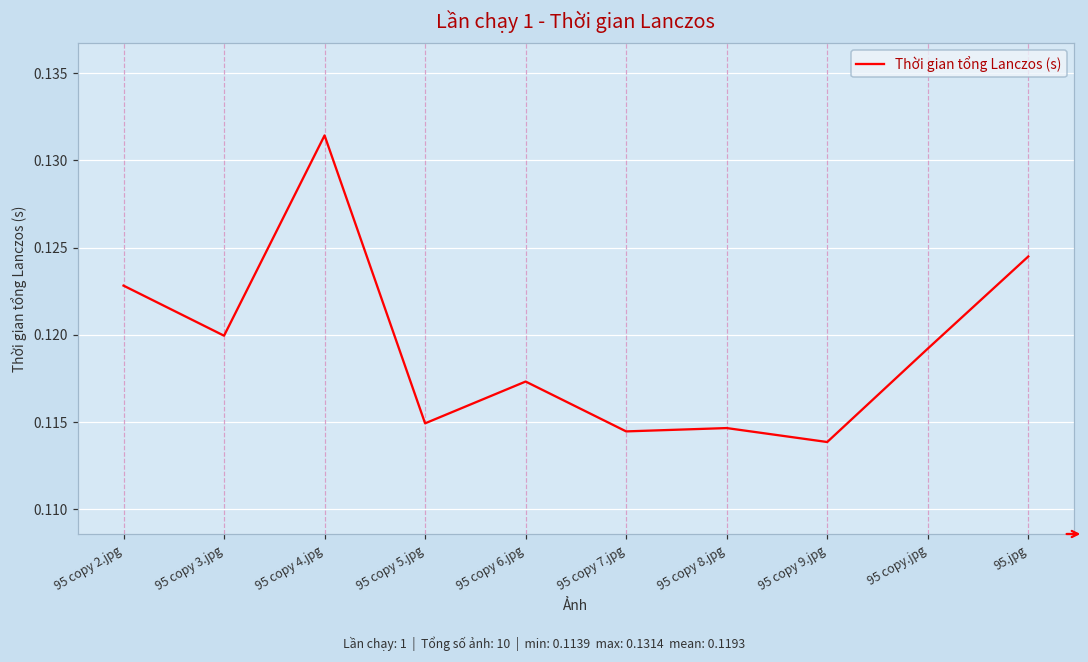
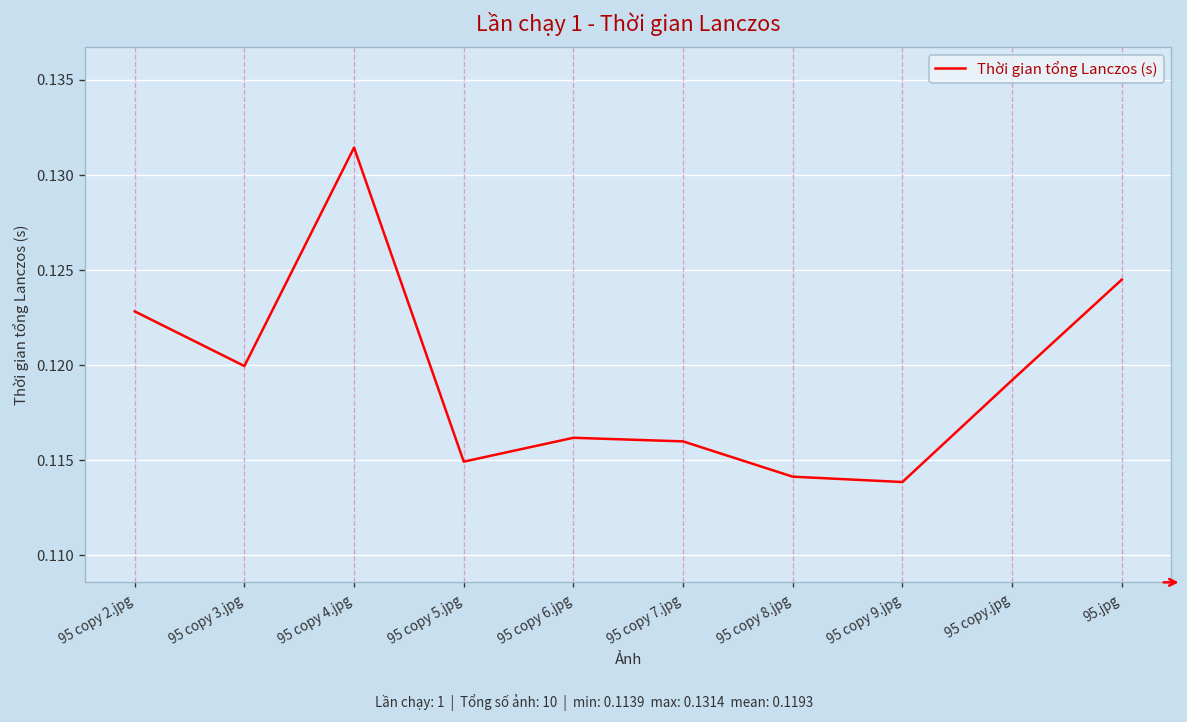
  {
    "95 copy 2.jpg": 0.1228,
    "95 copy 3.jpg": 0.1199,
    "95 copy 4.jpg": 0.1314,
    "95 copy 5.jpg": 0.1149,
-   "95 copy 6.jpg": 0.1173,
-   "95 copy 7.jpg": 0.1145,
-   "95 copy 8.jpg": 0.1147,
+   "95 copy 6.jpg": 0.1162,
+   "95 copy 7.jpg": 0.1160,
+   "95 copy 8.jpg": 0.1141,
    "95 copy 9.jpg": 0.1139,
    "95 copy.jpg": 0.1192,
    "95.jpg": 0.1245
  }
